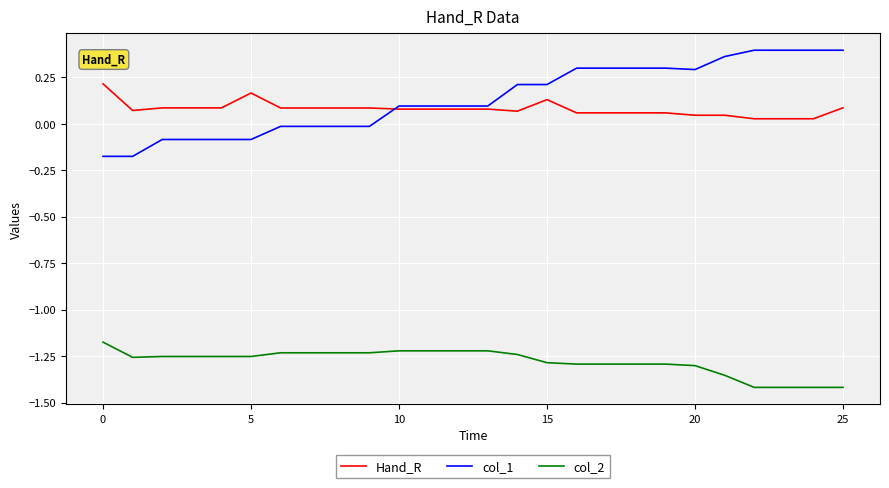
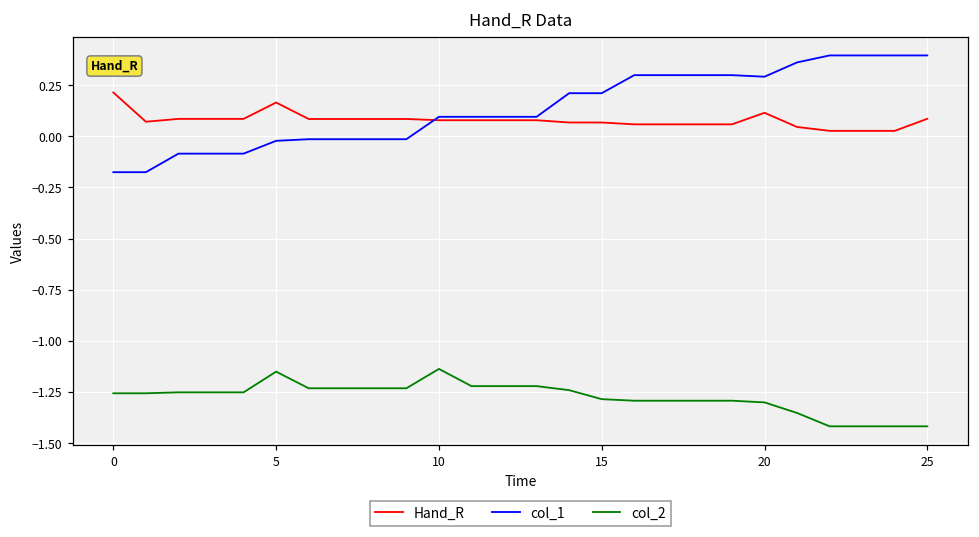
  {
    "Hand_R": {
      "0": 0.21,
      "5": 0.17,
      "10": 0.08,
-     "15": 0.13,
-     "20": 0.05,
+     "15": 0.07,
+     "20": 0.12,
      "25": 0.09
    },
    "col_1": {
      "0": -0.18,
-     "5": -0.08,
+     "5": -0.02,
      "10": 0.10,
      "15": 0.21,
      "20": 0.29,
      "25": 0.40
    },
    "col_2": {
-     "0": -1.18,
-     "5": -1.25,
-     "10": -1.22,
+     "0": -1.26,
+     "5": -1.15,
+     "10": -1.14,
      "15": -1.29,
      "20": -1.30,
      "25": -1.42
    }
  }
